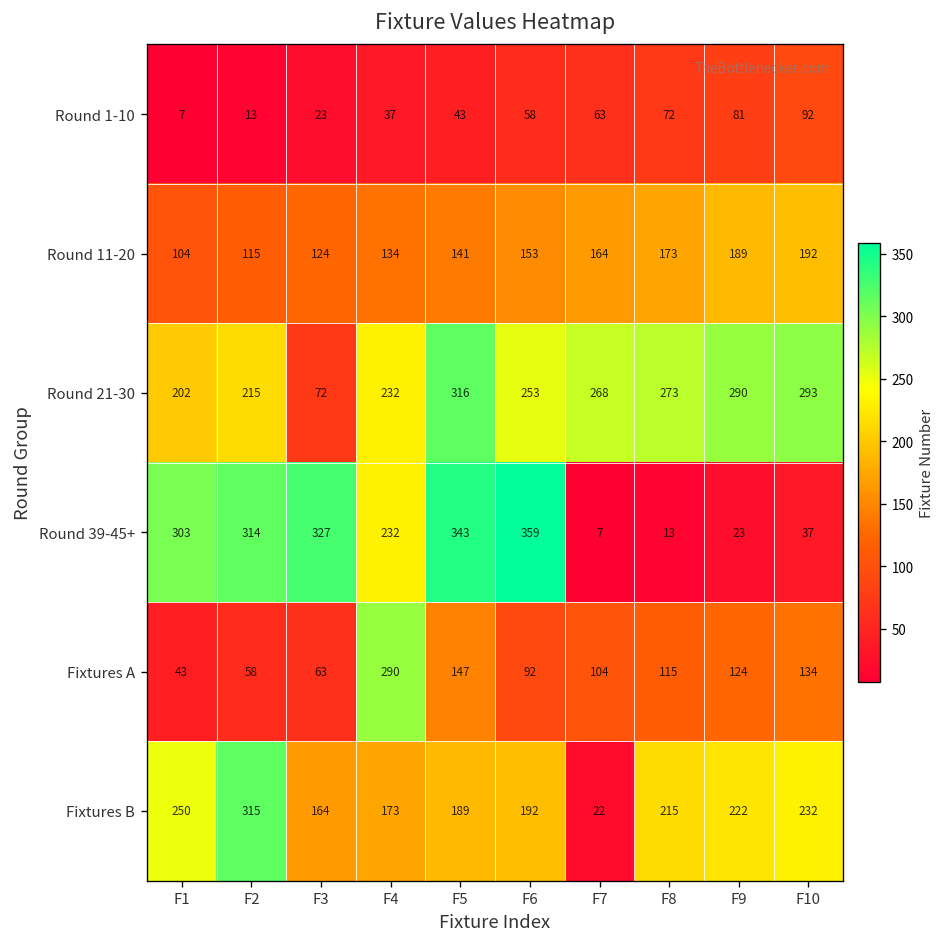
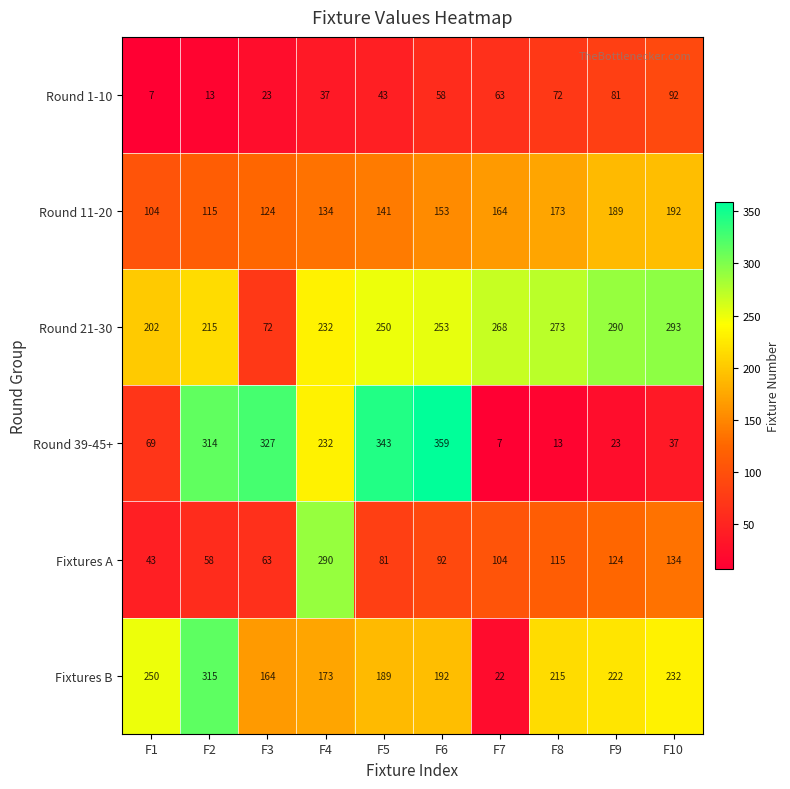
  {
    "Round 1-10": {
      "F1": 7,
      "F2": 13,
      "F3": 23,
      "F4": 37,
      "F5": 43,
      "F6": 58,
      "F7": 63,
      "F8": 72,
      "F10": 92
    },
    "Round 11-20": {
      "F1": 104,
      "F2": 115,
      "F3": 124,
      "F4": 134,
      "F5": 141,
      "F6": 153,
      "F7": 164,
      "F8": 173,
      "F9": 189,
      "F10": 192
    },
    "Round 21-30": {
      "F1": 202,
      "F2": 215,
      "F3": 72,
      "F4": 232,
-     "F5": 316,
+     "F5": 250,
      "F6": 253,
      "F7": 268,
      "F8": 273,
      "F9": 290,
      "F10": 293
    },
    "Round 39-45+": {
-     "F1": 303,
+     "F1": 69,
      "F2": 314,
      "F3": 327,
      "F4": 232,
      "F5": 343,
      "F6": 359,
      "F7": 7,
      "F8": 13,
      "F9": 23,
      "F10": 37
    },
    "Fixtures A": {
      "F1": 43,
      "F2": 58,
      "F3": 63,
      "F4": 290,
-     "F5": 147,
+     "F5": 81,
      "F6": 92,
      "F7": 104,
      "F8": 115,
      "F9": 124,
      "F10": 134
    },
    "Fixtures B": {
      "F1": 250,
      "F2": 315,
      "F3": 164,
      "F4": 173,
      "F5": 189,
      "F6": 192,
      "F7": 22,
      "F8": 215,
      "F9": 222,
      "F10": 232
    }
  }
